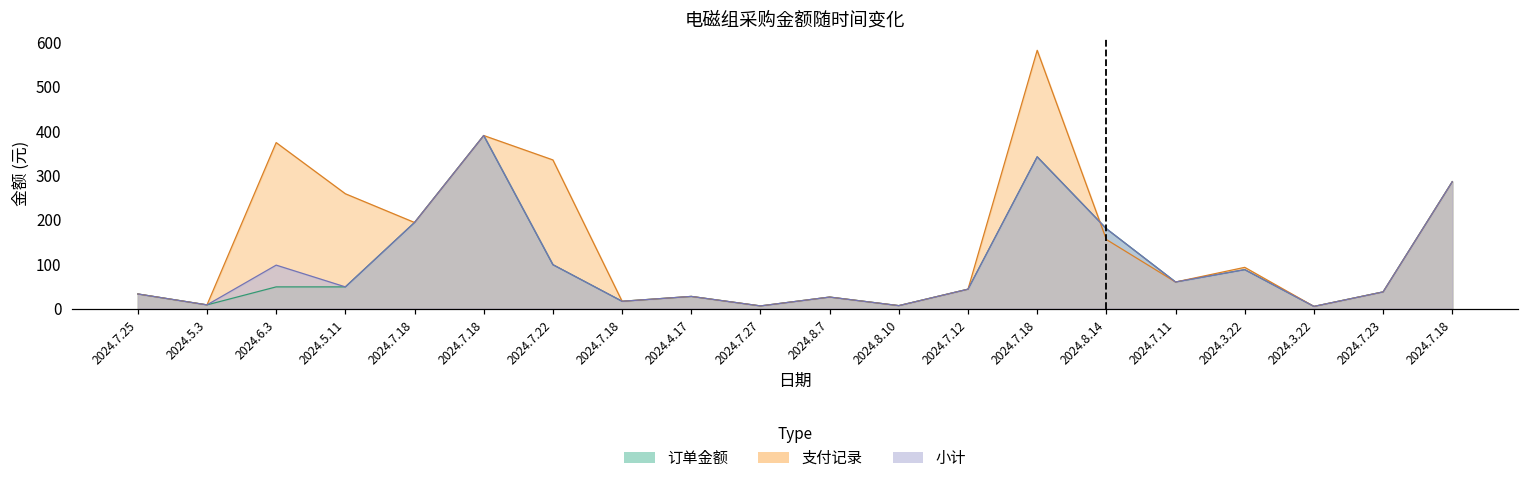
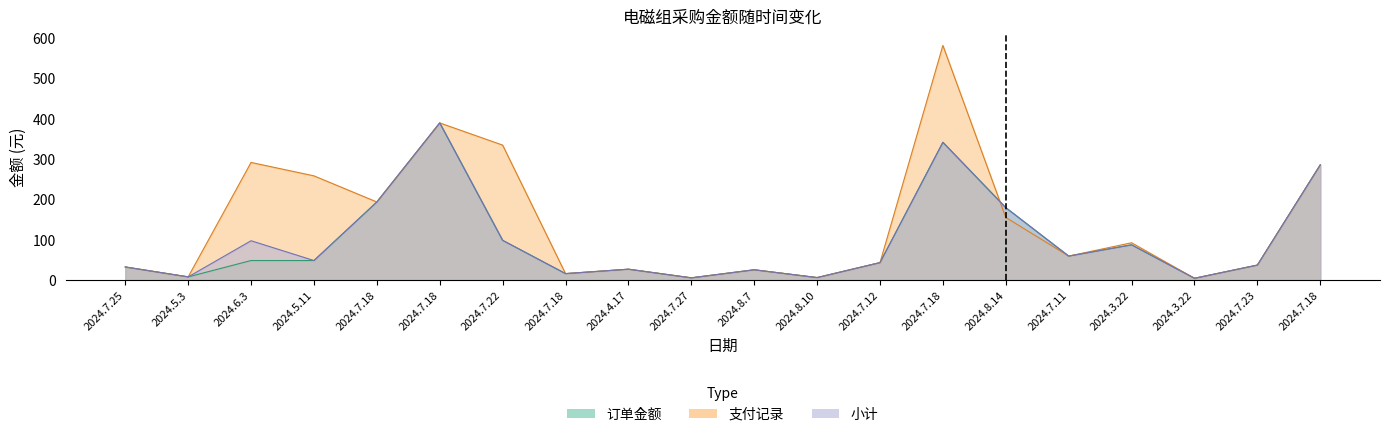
  {
    "支付记录": {
-     "2024.6.3": 370,
+     "2024.6.3": 290,
      "2024.5.11": 260,
      "2024.7.22": 340,
      "2024.8.14": 160
    }
  }
